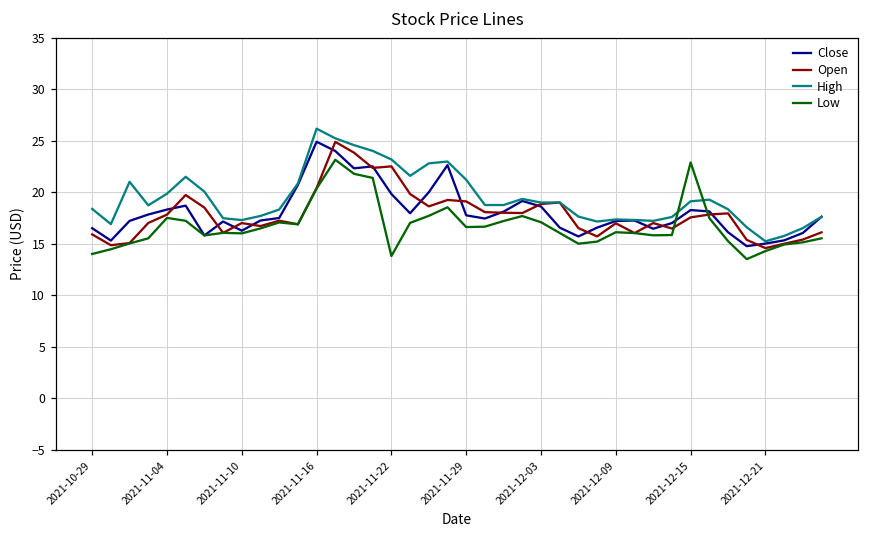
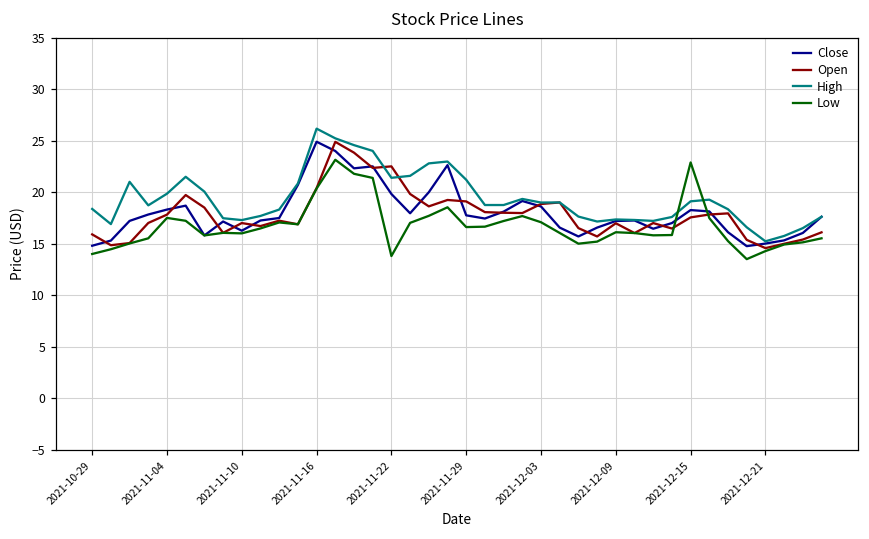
  {
    "Close": {
-     "2021-10-29": 17,
+     "2021-10-29": 15,
      "2021-11-04": 18,
      "2021-11-16": 25,
      "2021-11-22": 20,
      "2021-11-29": 18,
      "2021-12-15": 18
    },
    "Open": {
      "2021-10-29": 16,
      "2021-11-04": 18,
      "2021-11-10": 17,
      "2021-11-22": 23,
      "2021-11-29": 19,
      "2021-12-15": 18,
      "2021-12-21": 15
    },
    "High": {
      "2021-10-29": 18,
      "2021-11-04": 20,
      "2021-11-10": 17,
      "2021-11-16": 26,
-     "2021-11-22": 23,
+     "2021-11-22": 21,
      "2021-11-29": 21,
      "2021-12-15": 19
    },
    "Low": {
      "2021-10-29": 14,
      "2021-11-04": 18,
      "2021-11-22": 14,
      "2021-11-29": 17,
      "2021-12-03": 17,
      "2021-12-09": 16,
      "2021-12-15": 23,
      "2021-12-21": 14
    }
  }
